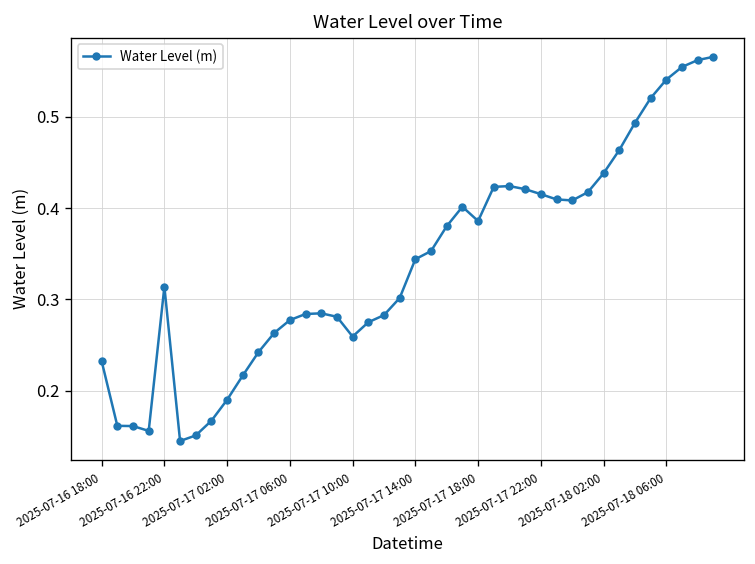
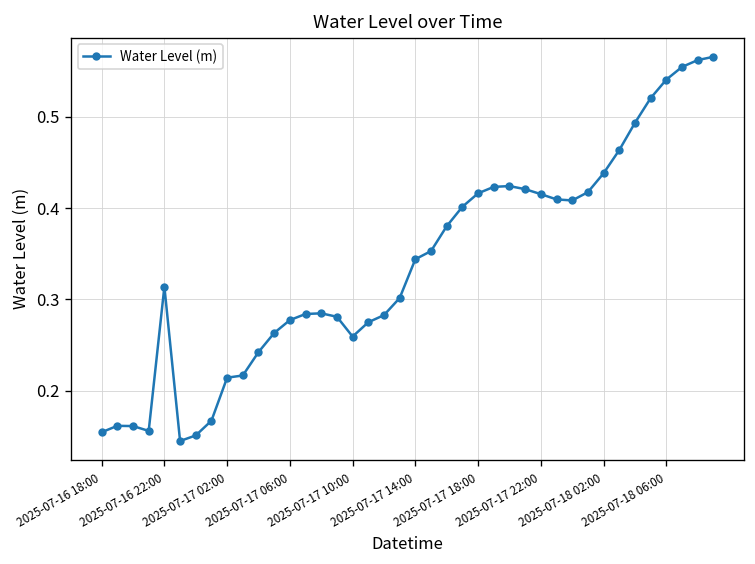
  {
-   "2025-07-16 18:00": 0.23,
+   "2025-07-16 18:00": 0.15,
    "2025-07-16 22:00": 0.31,
-   "2025-07-17 02:00": 0.19,
+   "2025-07-17 02:00": 0.21,
    "2025-07-17 06:00": 0.28,
    "2025-07-17 10:00": 0.26,
    "2025-07-17 14:00": 0.34,
-   "2025-07-17 18:00": 0.39,
+   "2025-07-17 18:00": 0.42,
    "2025-07-17 22:00": 0.42,
    "2025-07-18 02:00": 0.44,
    "2025-07-18 06:00": 0.54
  }
